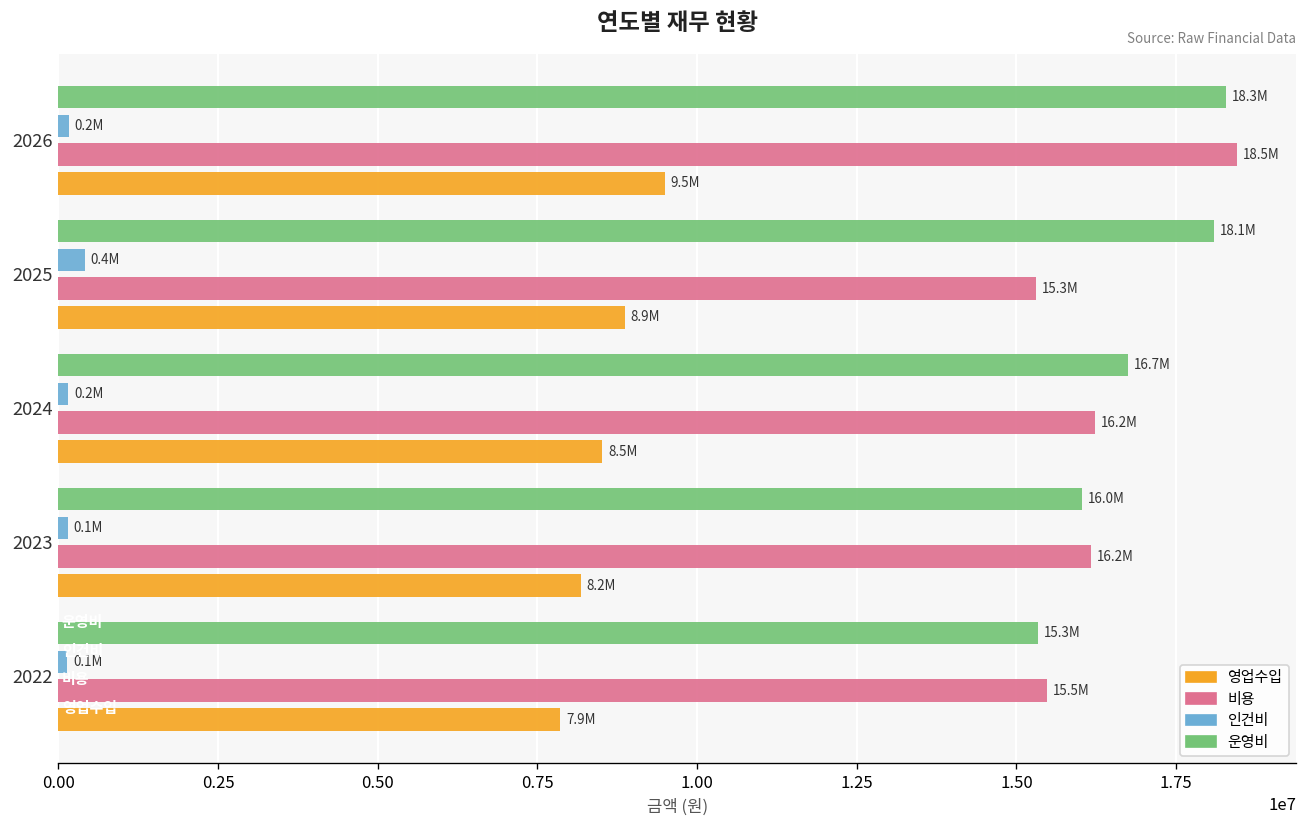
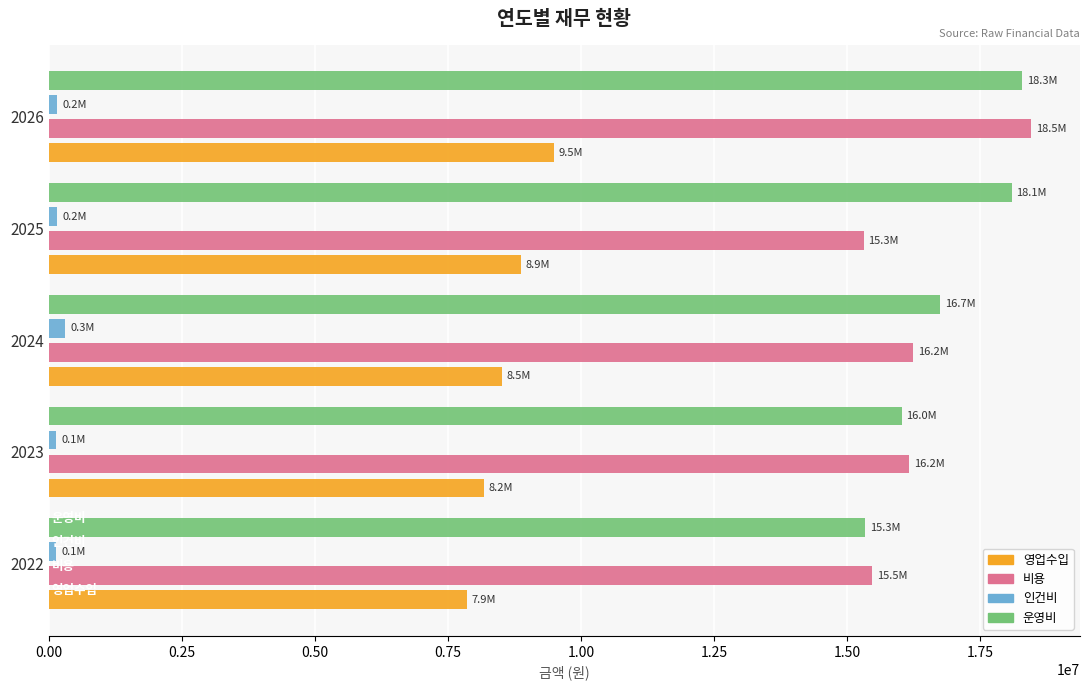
  {
    "영업수입": {
      "2026": "9.5M",
      "2025": "8.9M",
      "2024": "8.5M",
      "2023": "8.2M",
      "2022": "7.9M"
    },
    "비용": {
      "2026": "18.5M",
      "2025": "15.3M",
      "2024": "16.2M",
      "2023": "16.2M",
      "2022": "15.5M"
    },
    "인건비": {
      "2026": "0.2M",
-     "2025": "0.4M",
-     "2024": "0.2M",
+     "2025": "0.2M",
+     "2024": "0.3M",
      "2023": "0.1M",
      "2022": "0.1M"
    },
    "운영비": {
      "2026": "18.3M",
      "2025": "18.1M",
      "2024": "16.7M",
      "2023": "16.0M",
      "2022": "15.3M"
    }
  }
